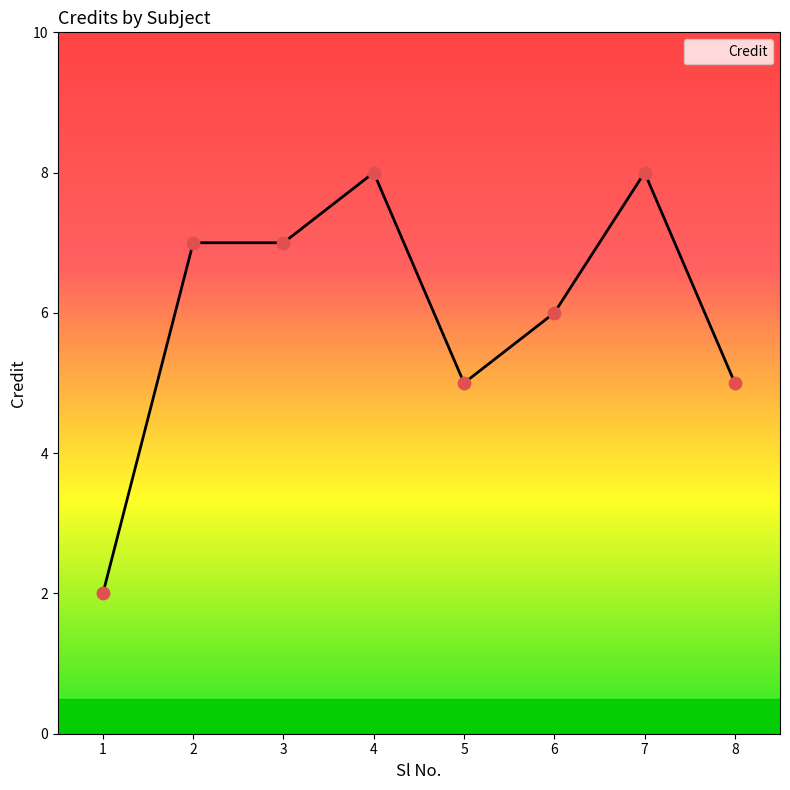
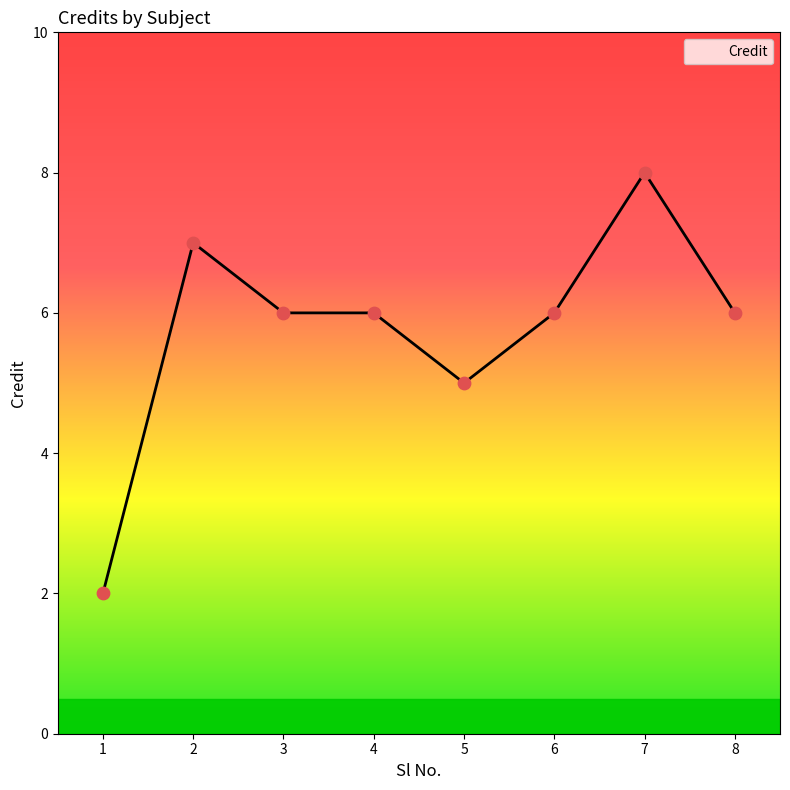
  {
    "1": 2,
    "2": 7,
-   "3": 7,
-   "4": 8,
+   "3": 6,
+   "4": 6,
    "5": 5,
    "6": 6,
    "7": 8,
-   "8": 5
+   "8": 6
  }
